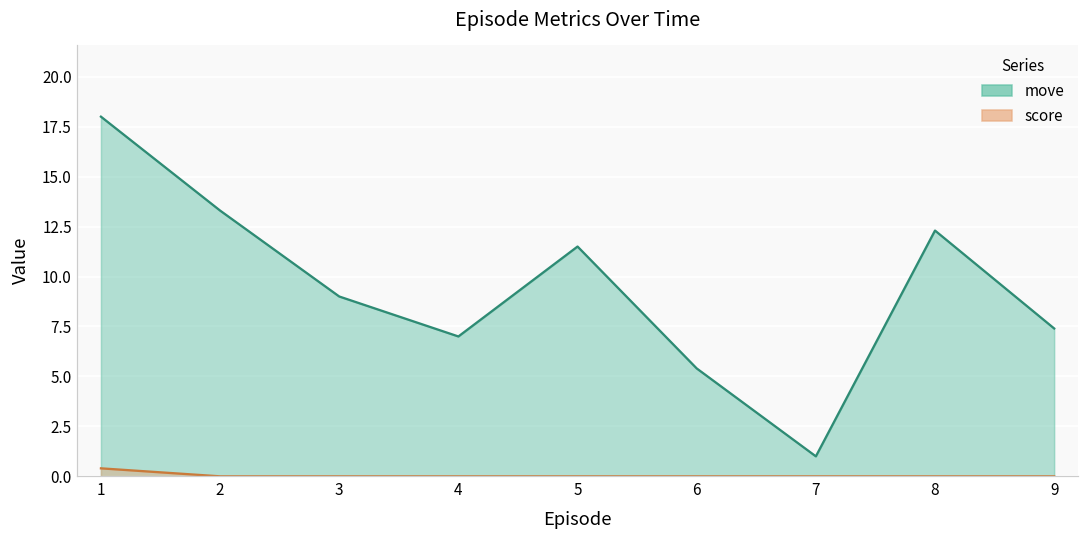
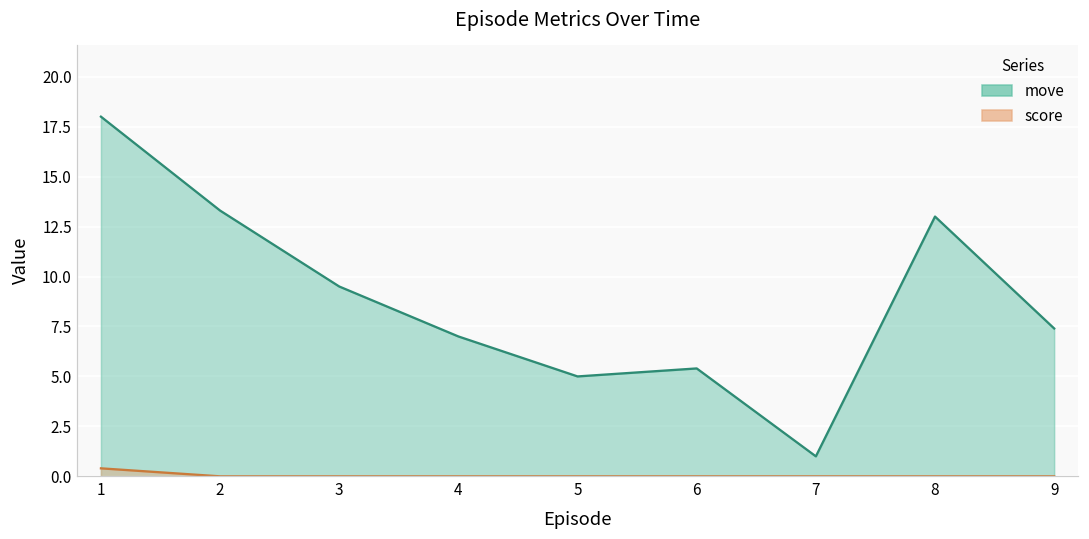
  {
    "move": {
      "1": 18.0,
      "2": 13.3,
-     "3": 9.0,
+     "3": 9.5,
      "4": 7.0,
-     "5": 11.5,
+     "5": 5.0,
      "6": 5.4,
      "7": 1.0,
-     "8": 12.3,
+     "8": 13.0,
      "9": 7.4
    },
    "score": {
      "1": 0.4,
      "2": 0.0,
      "3": 0.0,
      "4": 0.0,
      "5": 0.0,
      "6": 0.0,
      "7": 0.0,
      "8": 0.0,
      "9": 0.0
    }
  }
